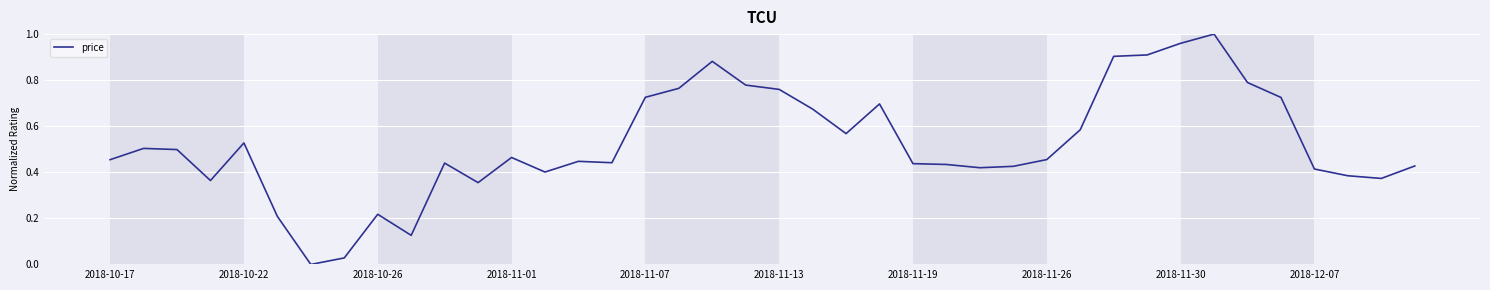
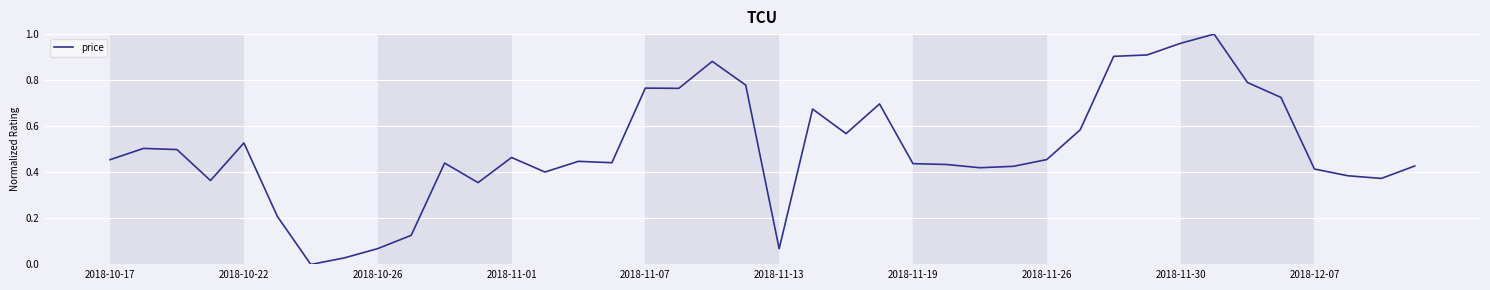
  {
    "2018-10-22": 0.53,
-   "2018-10-26": 0.22,
+   "2018-10-26": 0.07,
    "2018-11-01": 0.46,
-   "2018-11-07": 0.73,
-   "2018-11-13": 0.76,
+   "2018-11-07": 0.77,
+   "2018-11-13": 0.07,
    "2018-11-19": 0.44,
    "2018-11-26": 0.46,
    "2018-11-30": 0.96,
    "2018-12-07": 0.41
  }
